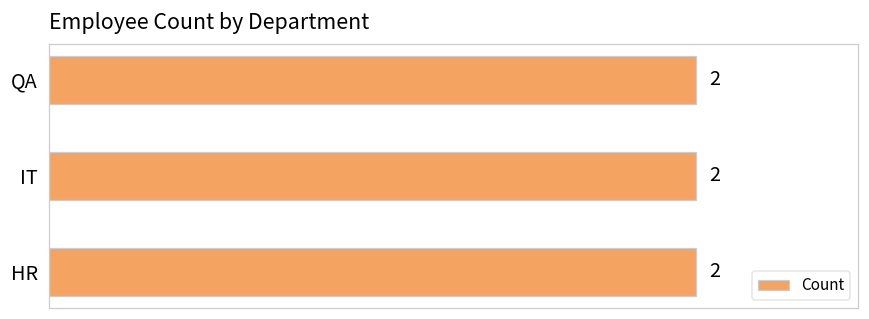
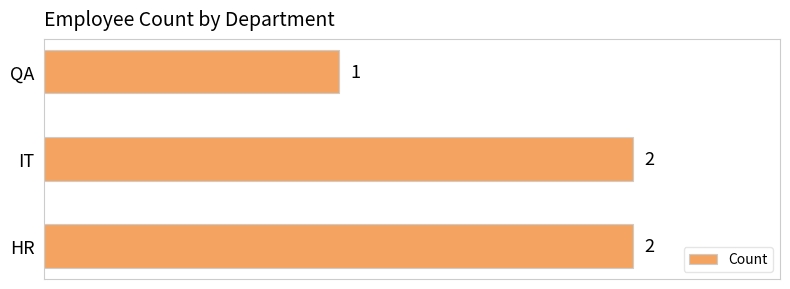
  {
-   "QA": 2,
+   "QA": 1,
    "IT": 2,
    "HR": 2
  }
